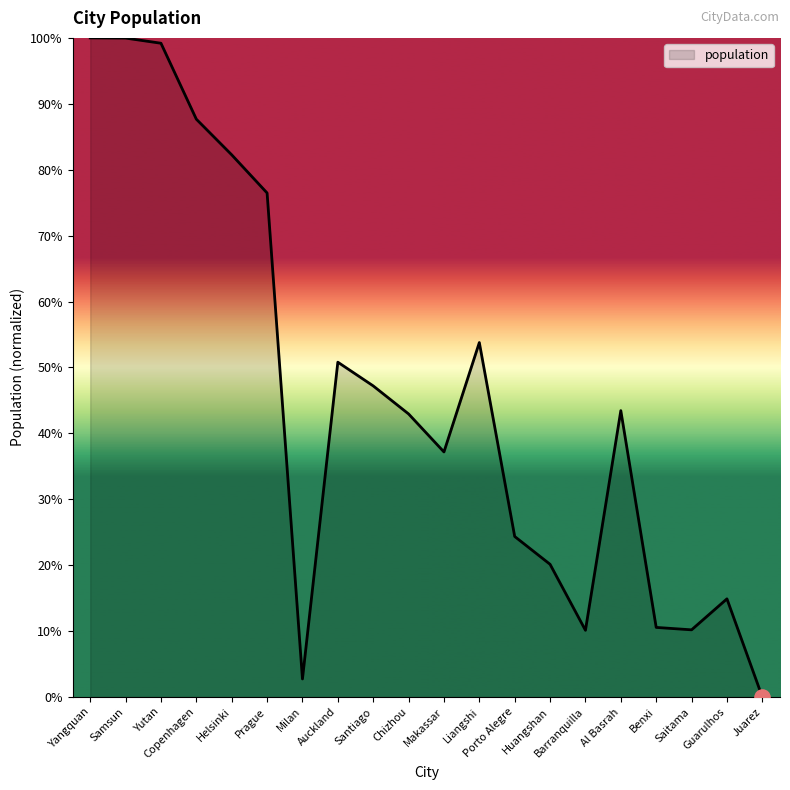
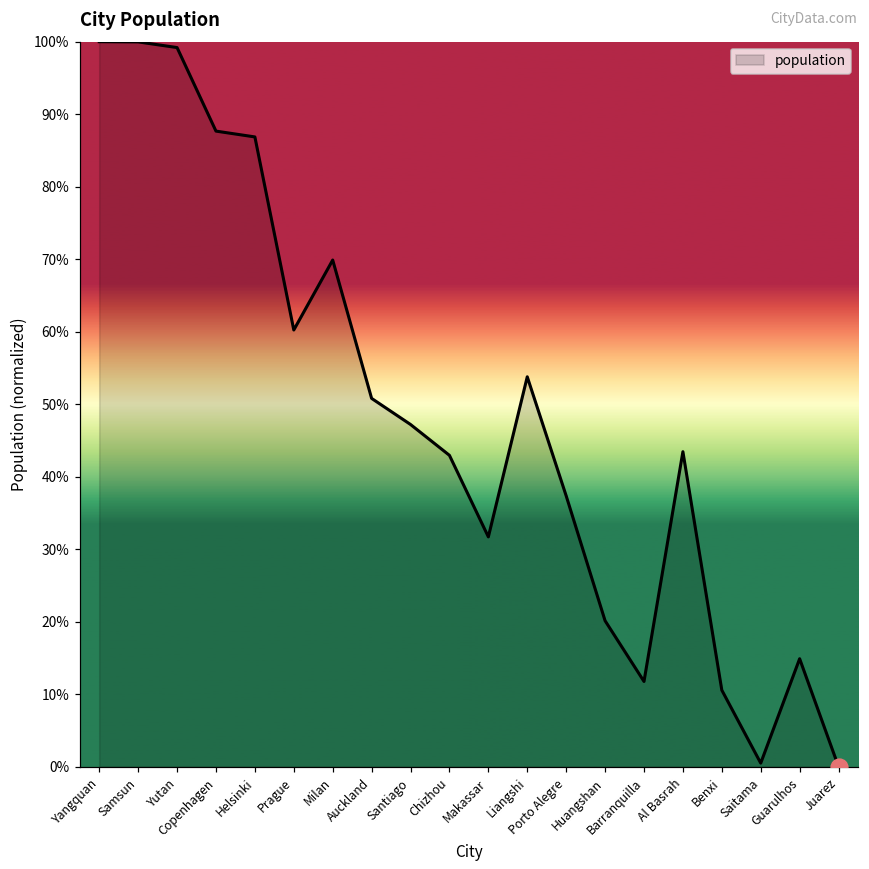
  {
    "population": {
      "Yangquan": "100%",
      "Samsun": "100%",
      "Yutan": "99%",
      "Copenhagen": "88%",
-     "Helsinki": "82%",
-     "Prague": "76%",
-     "Milan": "3%",
+     "Helsinki": "87%",
+     "Prague": "60%",
+     "Milan": "70%",
      "Auckland": "51%",
      "Santiago": "47%",
      "Chizhou": "43%",
-     "Makassar": "37%",
+     "Makassar": "32%",
      "Liangshi": "54%",
-     "Porto Alegre": "24%",
+     "Porto Alegre": "37%",
      "Huangshan": "20%",
-     "Barranquilla": "10%",
+     "Barranquilla": "12%",
      "Al Basrah": "43%",
      "Benxi": "11%",
-     "Saitama": "10%",
+     "Saitama": "0%",
      "Guarulhos": "15%"
    }
  }
